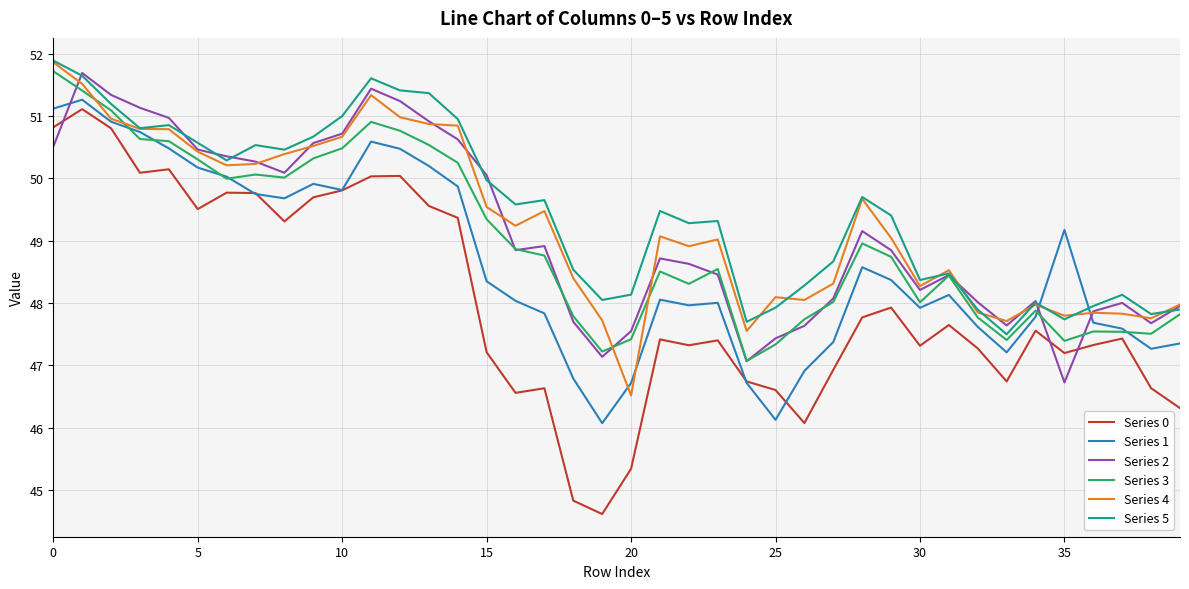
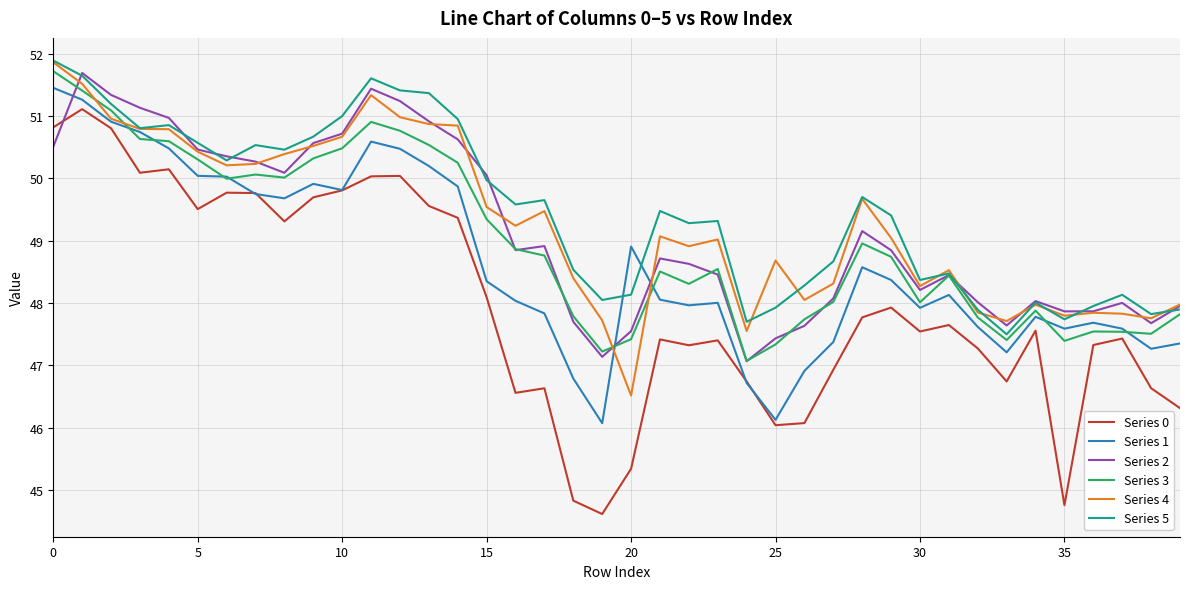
  {
    "Series 0": {
      "0": 50.8,
      "5": 49.5,
-     "15": 47.2,
+     "15": 48.1,
      "20": 45.3,
-     "25": 46.6,
-     "30": 47.3,
-     "35": 47.2
+     "25": 46.0,
+     "30": 47.5,
+     "35": 44.8
    },
    "Series 1": {
-     "0": 51.1,
-     "5": 50.2,
+     "0": 51.5,
+     "5": 50.0,
      "15": 48.3,
-     "20": 46.7,
+     "20": 48.9,
      "25": 46.1,
      "30": 47.9,
-     "35": 49.2
+     "35": 47.6
    },
    "Series 2": {
      "0": 50.5,
      "10": 50.7,
      "15": 50.1,
      "20": 47.5,
      "25": 47.4,
      "30": 48.2,
-     "35": 46.7
+     "35": 47.9
    },
    "Series 4": {
      "10": 50.7,
      "15": 49.5,
      "20": 46.5,
-     "25": 48.1,
+     "25": 48.7,
      "30": 48.3,
      "35": 47.8
    }
  }
